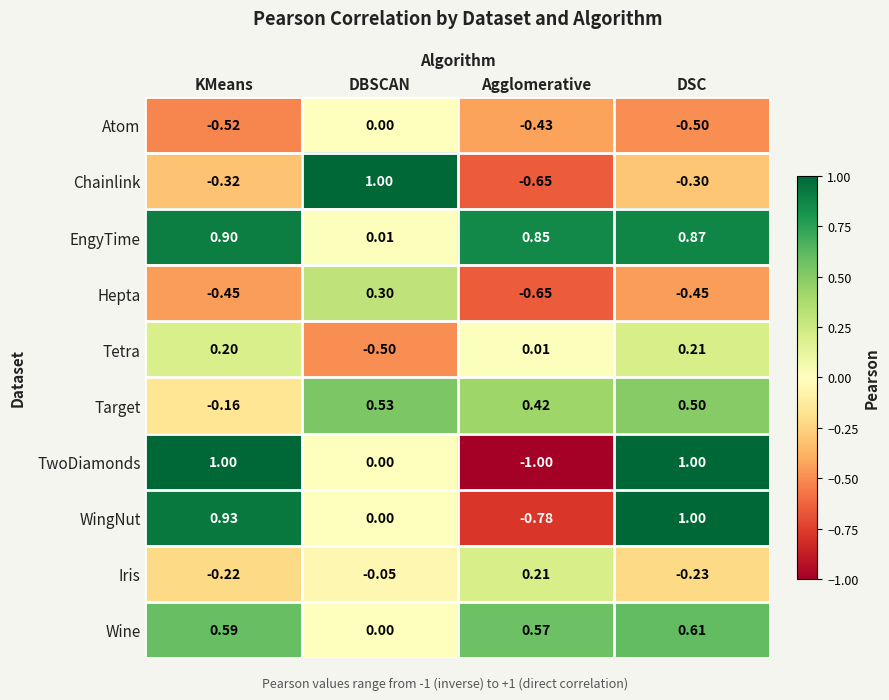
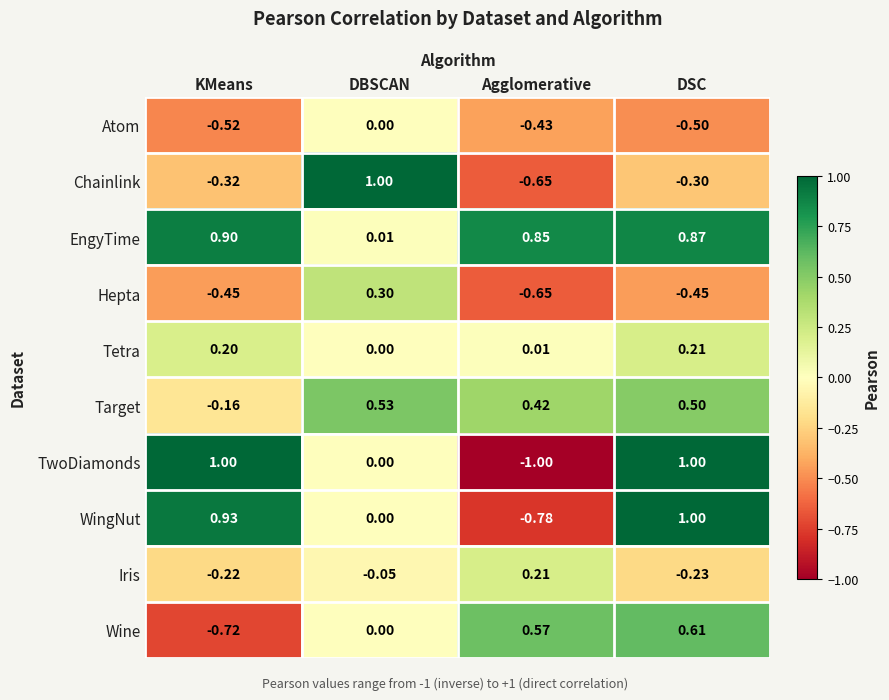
  {
    "Atom": {
      "KMeans": -0.52,
      "DBSCAN": 0.00,
      "Agglomerative": -0.43,
      "DSC": -0.50
    },
    "Chainlink": {
      "KMeans": -0.32,
      "DBSCAN": 1.00,
      "Agglomerative": -0.65,
      "DSC": -0.30
    },
    "EngyTime": {
      "KMeans": 0.90,
      "DBSCAN": 0.01,
      "Agglomerative": 0.85,
      "DSC": 0.87
    },
    "Hepta": {
      "KMeans": -0.45,
      "DBSCAN": 0.30,
      "Agglomerative": -0.65,
      "DSC": -0.45
    },
    "Tetra": {
      "KMeans": 0.20,
-     "DBSCAN": -0.50,
+     "DBSCAN": 0.00,
      "Agglomerative": 0.01,
      "DSC": 0.21
    },
    "Target": {
      "KMeans": -0.16,
      "DBSCAN": 0.53,
      "Agglomerative": 0.42,
      "DSC": 0.50
    },
    "TwoDiamonds": {
      "KMeans": 1.00,
      "DBSCAN": 0.00,
      "Agglomerative": -1.00,
      "DSC": 1.00
    },
    "WingNut": {
      "KMeans": 0.93,
      "DBSCAN": 0.00,
      "Agglomerative": -0.78,
      "DSC": 1.00
    },
    "Iris": {
      "KMeans": -0.22,
      "DBSCAN": -0.05,
      "Agglomerative": 0.21,
      "DSC": -0.23
    },
    "Wine": {
-     "KMeans": 0.59,
+     "KMeans": -0.72,
      "DBSCAN": 0.00,
      "Agglomerative": 0.57,
      "DSC": 0.61
    }
  }
